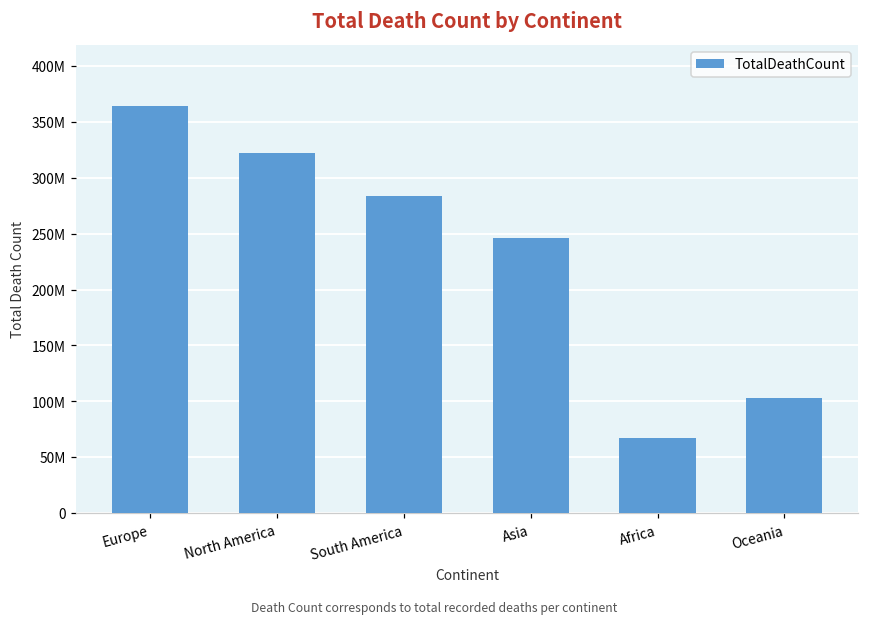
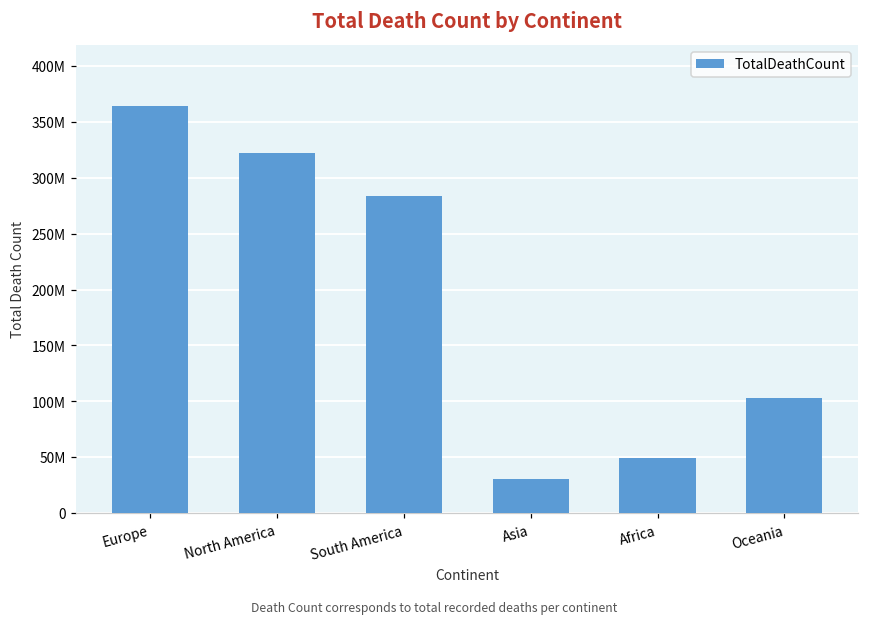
  {
    "Europe": 364000000,
    "North America": 322000000,
    "South America": 284000000,
-   "Asia": 246000000,
-   "Africa": 68000000,
+   "Asia": 31000000,
+   "Africa": 49000000,
    "Oceania": 103000000
  }
